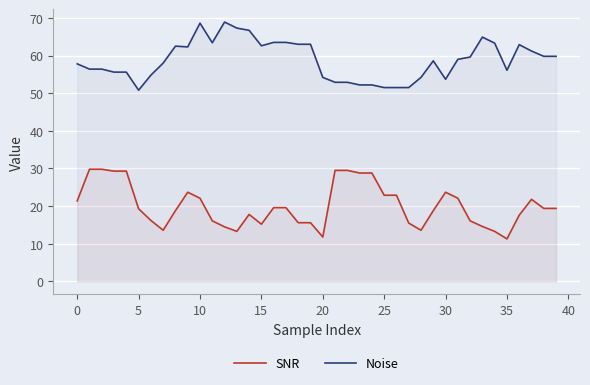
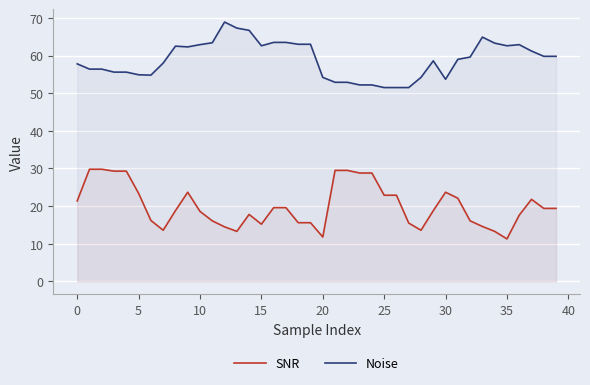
  {
    "SNR": {
      "0": 21,
-     "5": 19,
-     "10": 22,
+     "5": 23,
+     "10": 19,
      "15": 15,
      "20": 12,
      "25": 23,
      "30": 24,
      "35": 11
    },
    "Noise": {
      "0": 58,
-     "5": 51,
-     "10": 69,
+     "5": 55,
+     "10": 63,
      "15": 63,
      "20": 54,
      "25": 52,
      "30": 54,
-     "35": 56
+     "35": 63
    }
  }
